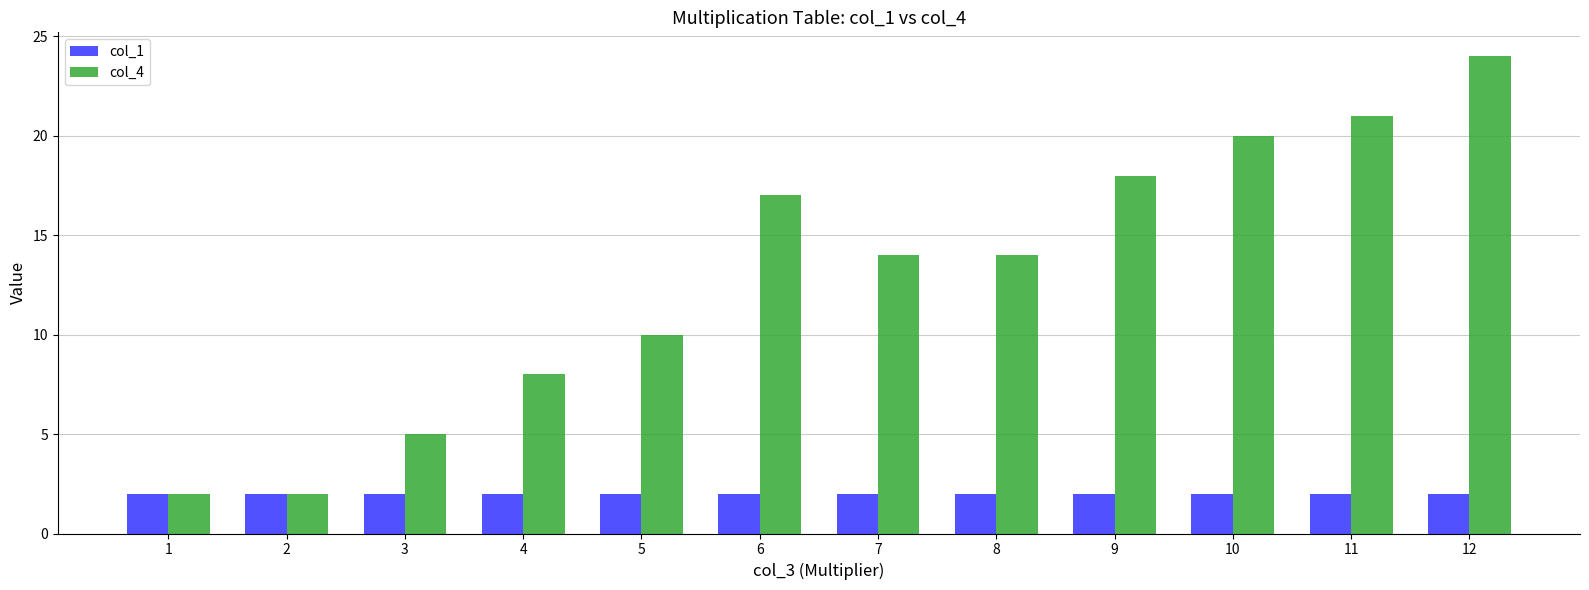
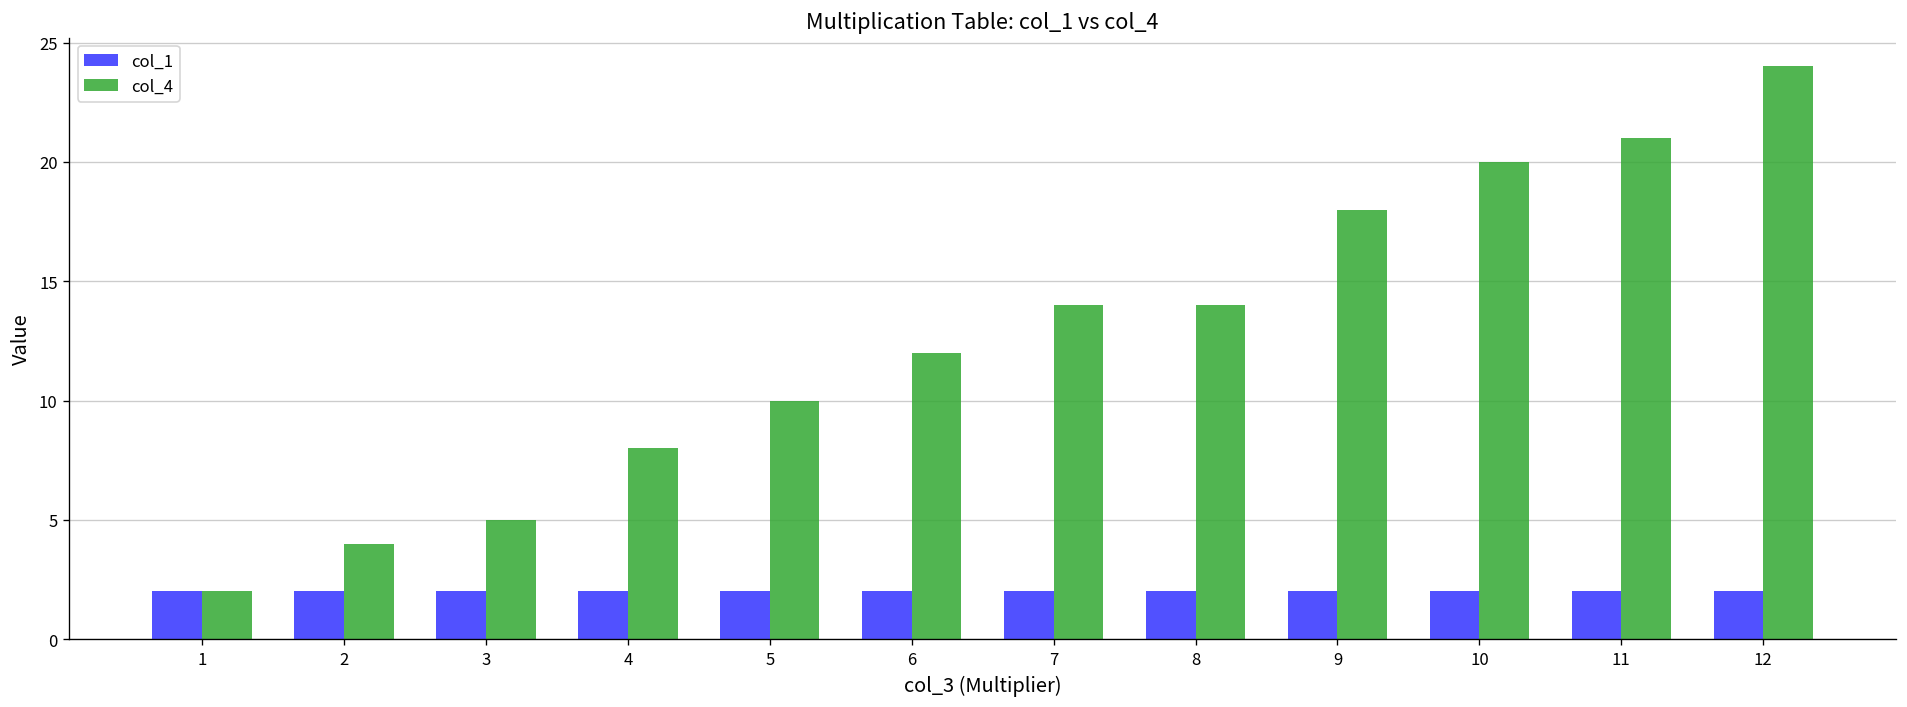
  {
    "col_1": {
      "1": 2,
      "2": 2,
      "3": 2,
      "4": 2,
      "5": 2,
      "6": 2,
      "7": 2,
      "8": 2,
      "9": 2,
      "10": 2,
      "11": 2,
      "12": 2
    },
    "col_4": {
      "1": 2,
-     "2": 2,
+     "2": 4,
      "3": 5,
      "4": 8,
      "5": 10,
-     "6": 17,
+     "6": 12,
      "7": 14,
      "8": 14,
      "9": 18,
      "10": 20,
      "11": 21,
      "12": 24
    }
  }
